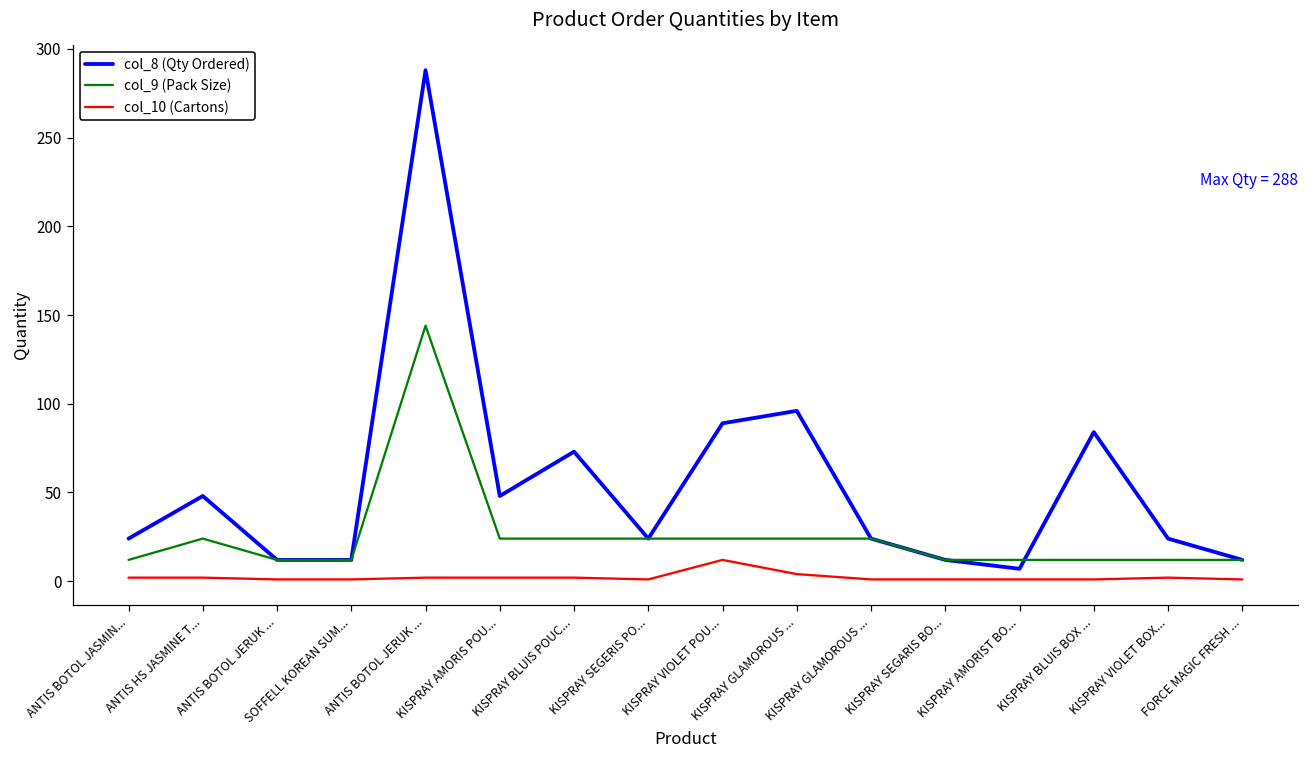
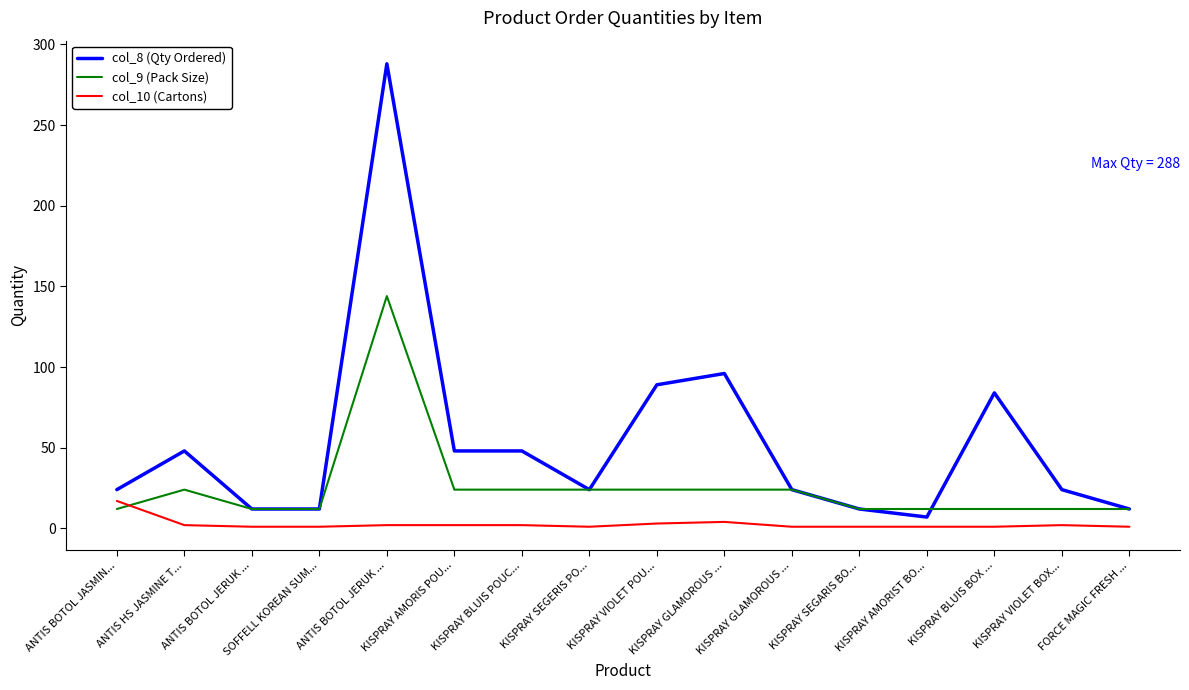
  {
    "col_8 (Qty Ordered)": {
      "ANTIS BOTOL JASMIN...": 24,
      "ANTIS HS JASMINE T...": 48,
      "KISPRAY AMORIS POU...": 48,
-     "KISPRAY BLUIS POUC...": 73,
+     "KISPRAY BLUIS POUC...": 48,
      "KISPRAY VIOLET POU...": 89,
      "KISPRAY AMORIST BO...": 7,
      "KISPRAY BLUIS BOX ...": 84,
      "KISPRAY VIOLET BOX...": 24
    },
    "col_9 (Pack Size)": {
      "ANTIS BOTOL JASMIN...": 12,
      "ANTIS HS JASMINE T...": 24,
      "KISPRAY AMORIS POU...": 24,
      "KISPRAY BLUIS POUC...": 24,
      "KISPRAY VIOLET POU...": 24,
      "KISPRAY AMORIST BO...": 12,
      "KISPRAY BLUIS BOX ...": 12,
      "KISPRAY VIOLET BOX...": 12
    },
    "col_10 (Cartons)": {
-     "ANTIS BOTOL JASMIN...": 2,
+     "ANTIS BOTOL JASMIN...": 17,
      "ANTIS HS JASMINE T...": 2,
      "SOFFELL KOREAN SUM...": 1,
      "KISPRAY AMORIS POU...": 2,
      "KISPRAY BLUIS POUC...": 2,
      "KISPRAY SEGERIS PO...": 1,
-     "KISPRAY VIOLET POU...": 12,
+     "KISPRAY VIOLET POU...": 3,
      "KISPRAY SEGARIS BO...": 1,
      "KISPRAY AMORIST BO...": 1,
      "KISPRAY BLUIS BOX ...": 1,
      "KISPRAY VIOLET BOX...": 2,
      "FORCE MAGIC FRESH ...": 1
    }
  }
